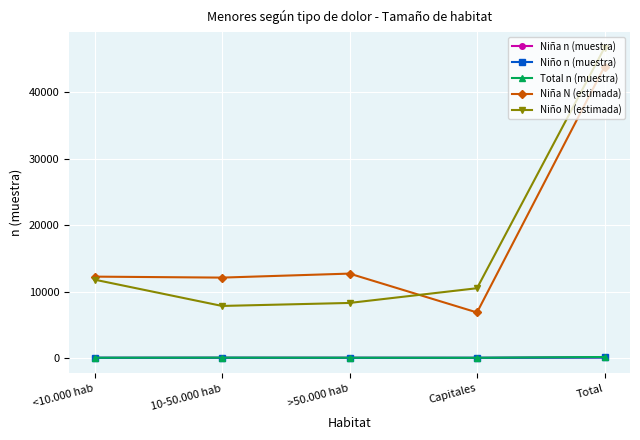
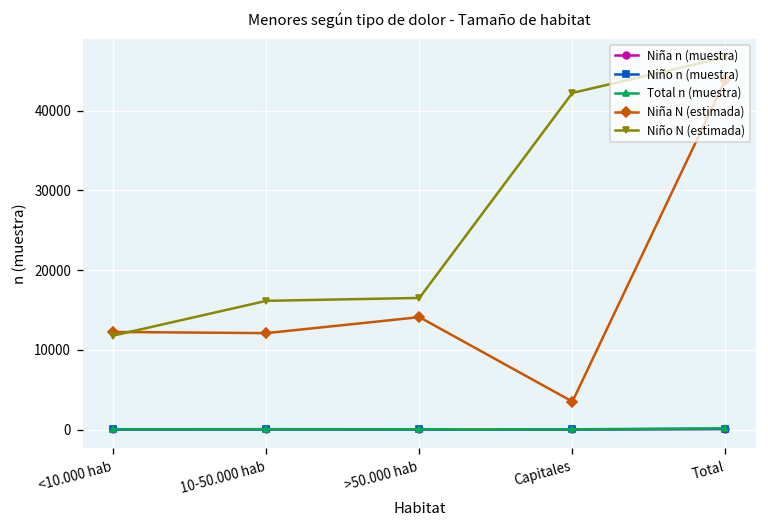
  {
    "Niña N (estimada)": {
      "<10.000 hab": 12000,
      "10-50.000 hab": 12000,
-     ">50.000 hab": 13000,
-     "Capitales": 7000
+     ">50.000 hab": 14000,
+     "Capitales": 4000
    },
    "Niño N (estimada)": {
      "<10.000 hab": 12000,
-     "10-50.000 hab": 8000,
-     ">50.000 hab": 8000,
-     "Capitales": 10000
+     "10-50.000 hab": 16000,
+     ">50.000 hab": 17000,
+     "Capitales": 42000
    }
  }
